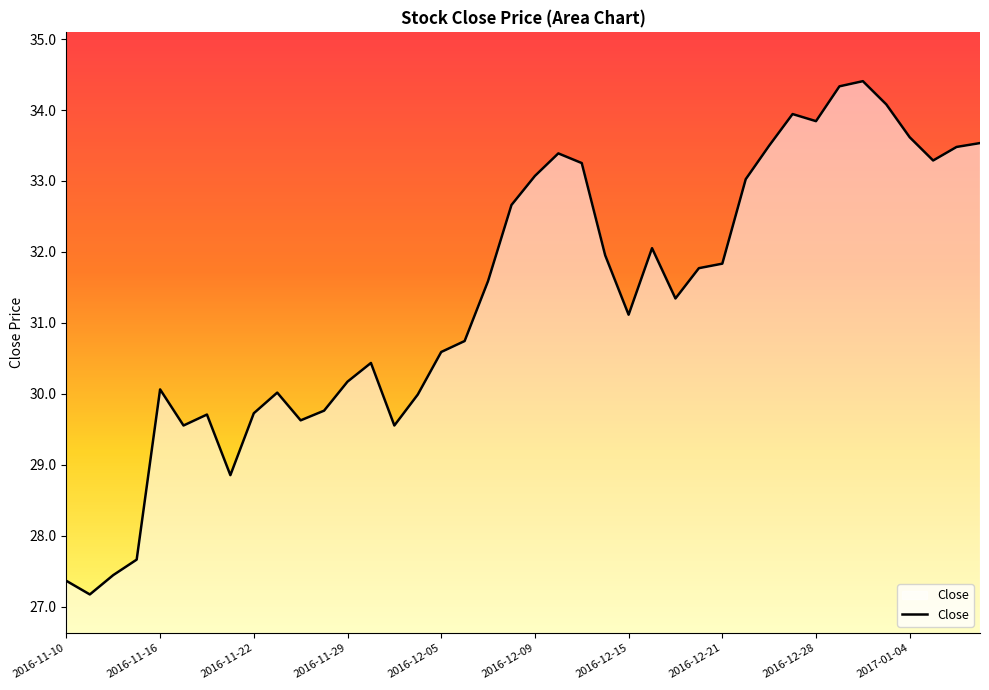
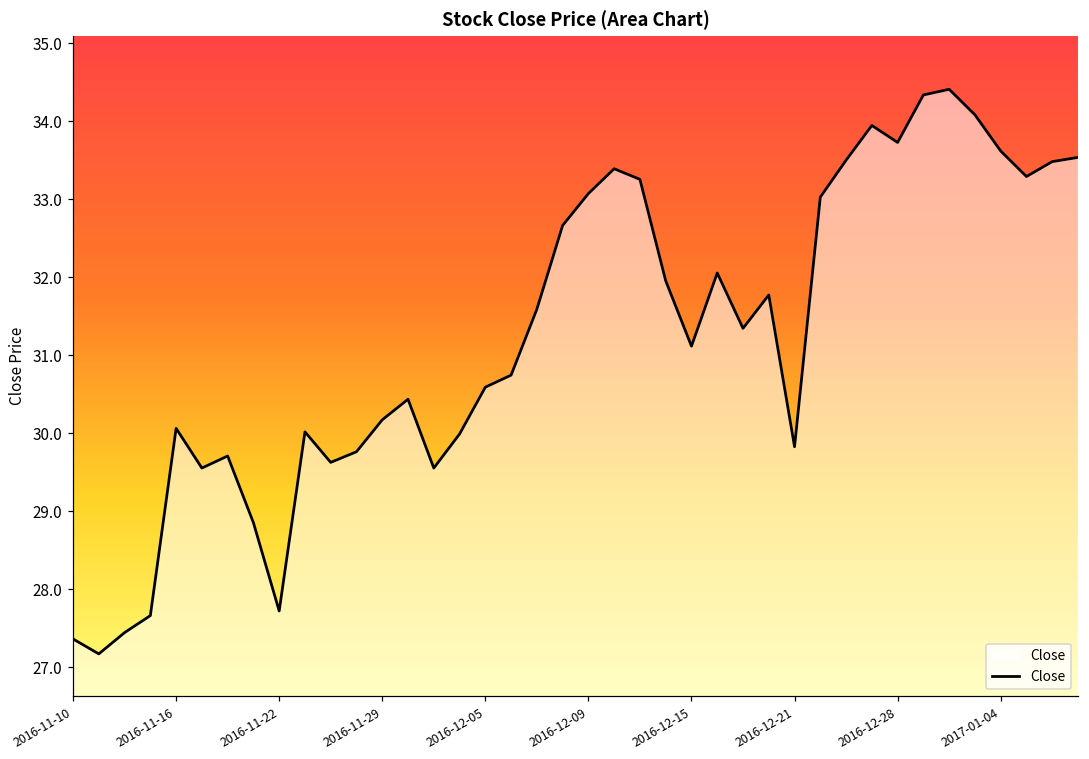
  {
    "2016-11-10": 27.4,
    "2016-11-16": 30.1,
-   "2016-11-22": 29.7,
+   "2016-11-22": 27.7,
    "2016-11-29": 30.2,
    "2016-12-05": 30.6,
    "2016-12-09": 33.1,
    "2016-12-15": 31.1,
-   "2016-12-21": 31.8,
-   "2016-12-28": 33.8,
+   "2016-12-21": 29.8,
+   "2016-12-28": 33.7,
    "2017-01-04": 33.6
  }
